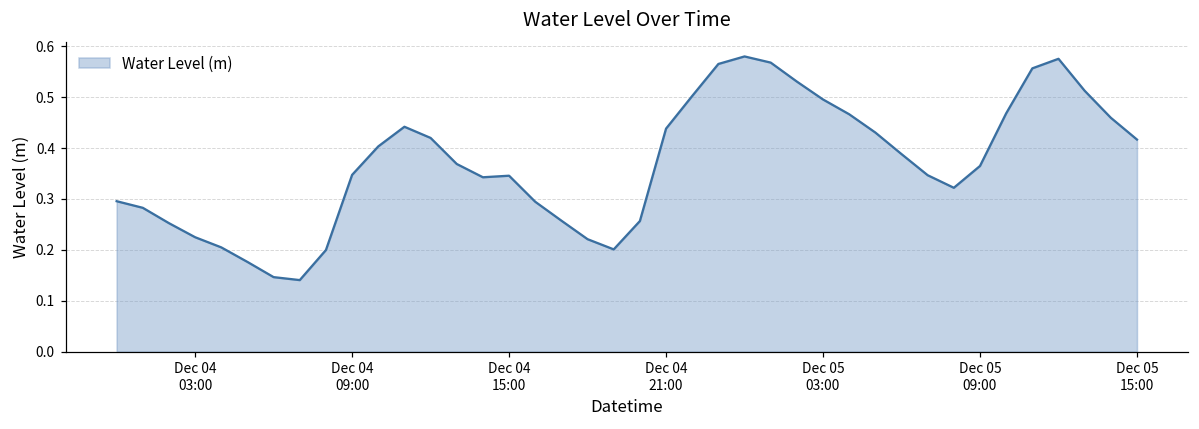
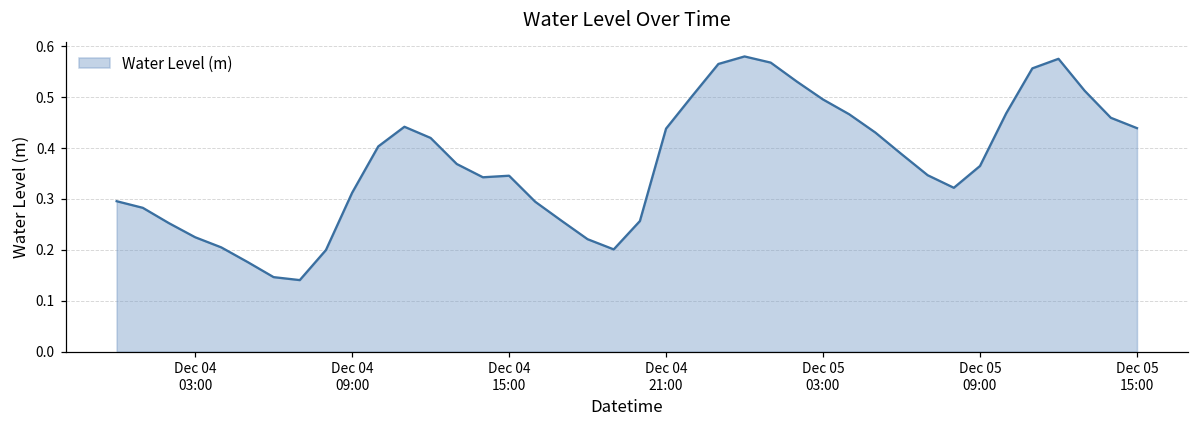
  {
    "Dec 04 03:00": 0.22,
-   "Dec 04 09:00": 0.35,
+   "Dec 04 09:00": 0.31,
    "Dec 04 15:00": 0.35,
    "Dec 04 21:00": 0.44,
    "Dec 05 03:00": 0.50,
    "Dec 05 09:00": 0.36,
-   "Dec 05 15:00": 0.42
+   "Dec 05 15:00": 0.44
  }
